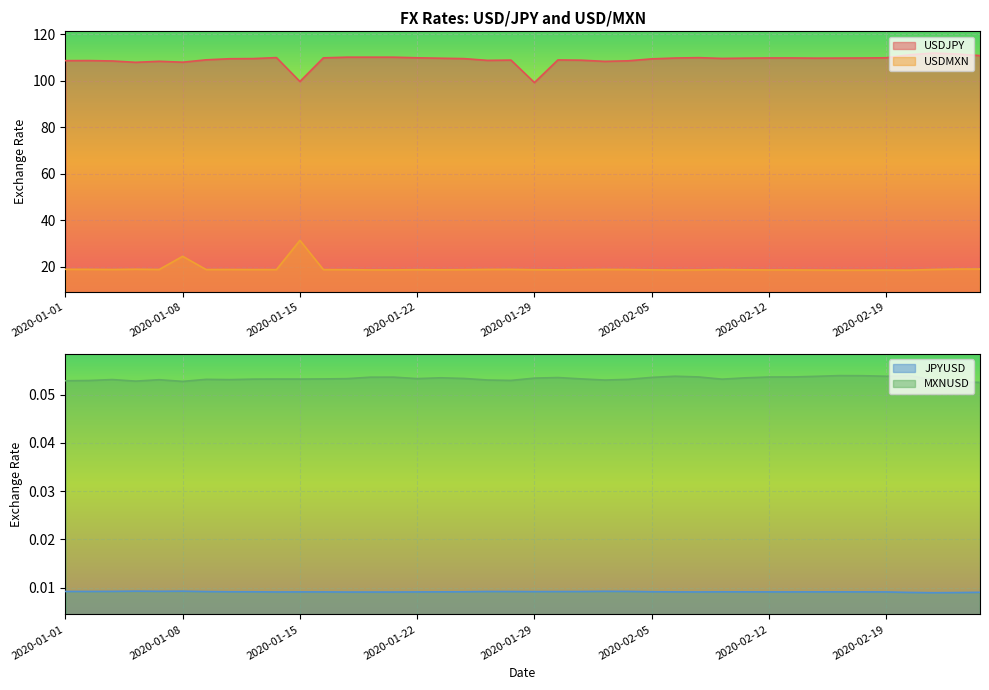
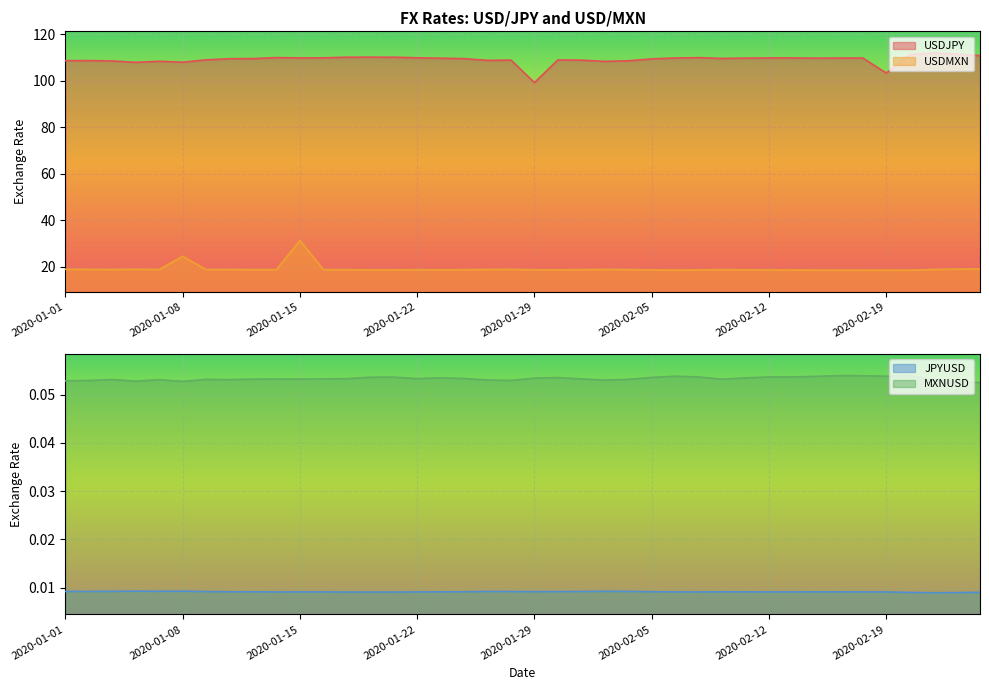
  {
    "FX Rates: USD/JPY and USD/MXN": {
      "USDJPY": {
        "2020-01-01": 109,
        "2020-01-08": 108,
-       "2020-01-15": 100,
+       "2020-01-15": 110,
        "2020-01-22": 110,
        "2020-01-29": 99,
        "2020-02-05": 109,
        "2020-02-12": 110,
-       "2020-02-19": 110
+       "2020-02-19": 103
      },
      "USDMXN": {
        "2020-01-01": 19,
        "2020-01-08": 25,
        "2020-01-15": 31,
        "2020-01-22": 19,
        "2020-01-29": 19,
        "2020-02-05": 19,
        "2020-02-12": 19,
        "2020-02-19": 19
      }
    }
  }
